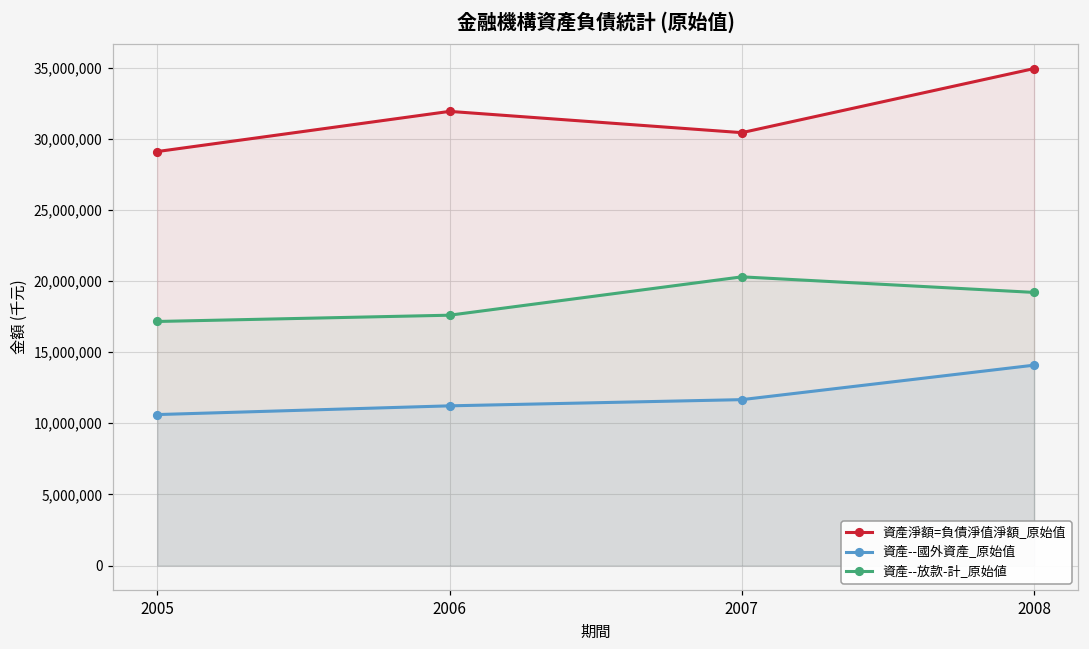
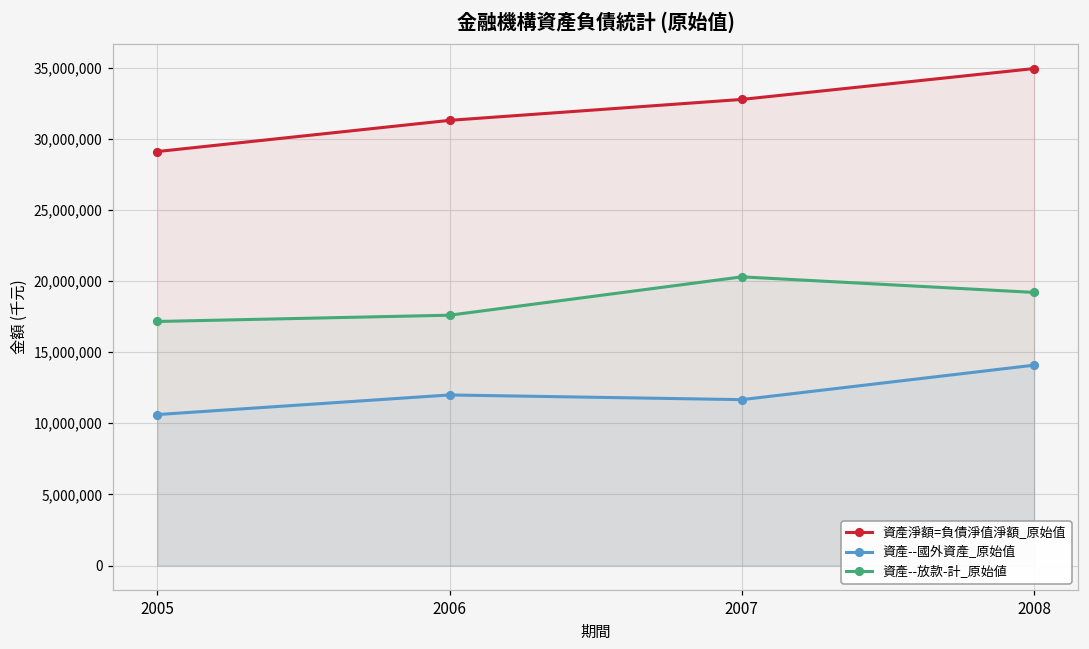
  {
    "資產淨額=負債淨值淨額_原始值": {
      "2005": "29,100,000",
-     "2006": "31,900,000",
-     "2007": "30,400,000",
+     "2006": "31,300,000",
+     "2007": "32,800,000",
      "2008": "34,900,000"
    },
    "資產--國外資產_原始值": {
      "2005": "10,600,000",
-     "2006": "11,200,000",
+     "2006": "12,000,000",
      "2007": "11,700,000",
      "2008": "14,100,000"
    },
    "資產--放款-計_原始値": {
      "2005": "17,200,000",
      "2006": "17,600,000",
      "2007": "20,300,000",
      "2008": "19,200,000"
    }
  }
